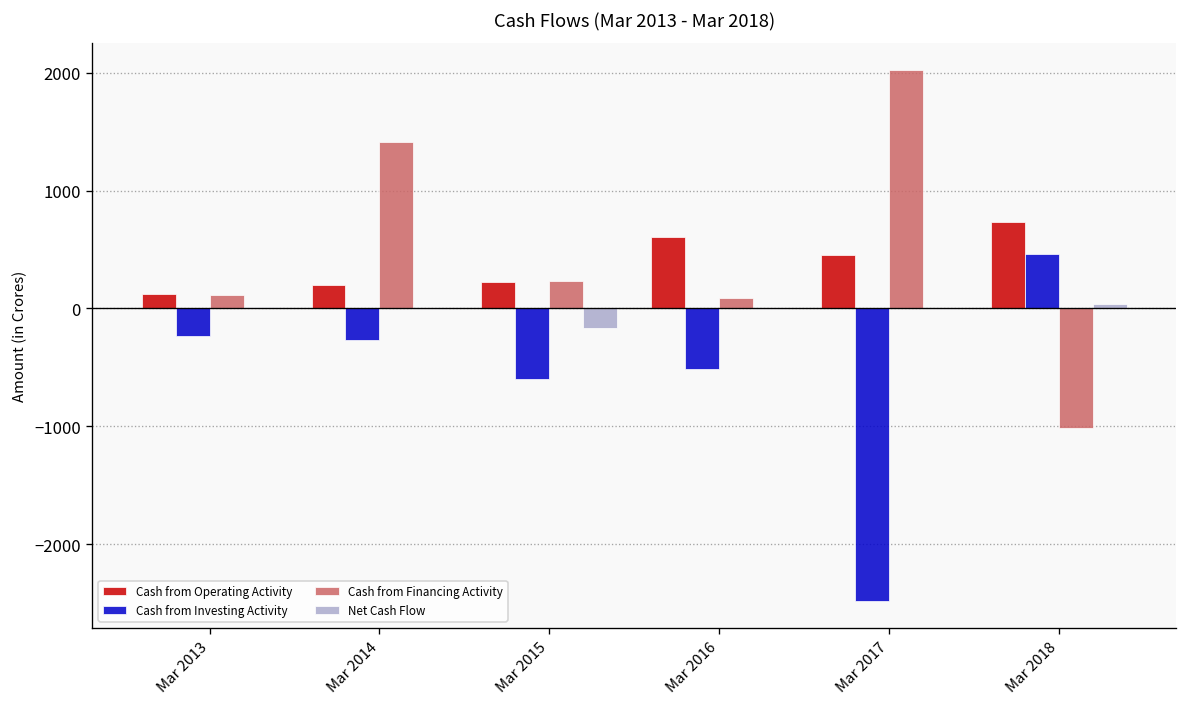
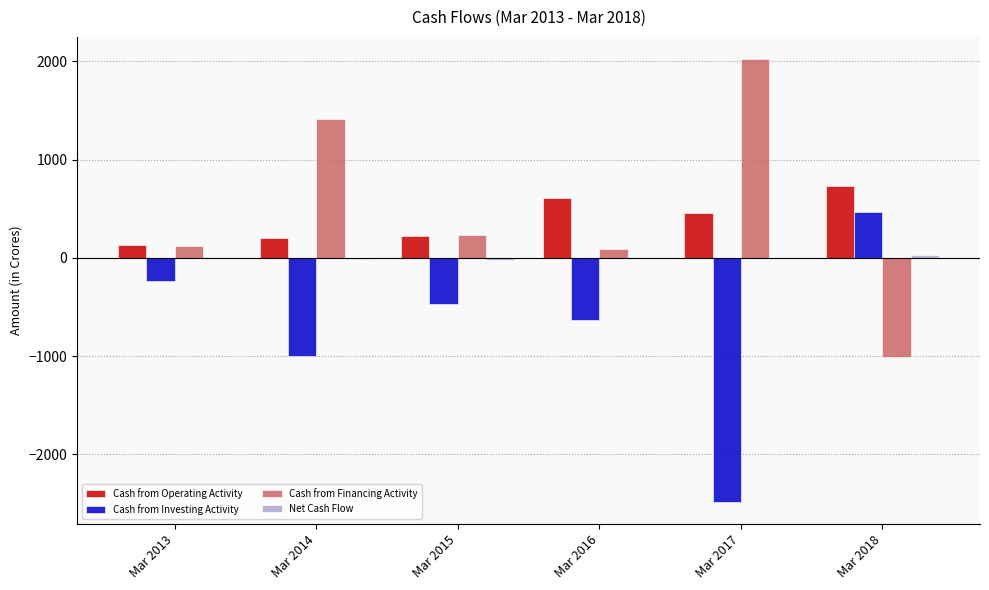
  {
    "Cash from Operating Activity": {
      "Mar 2013": 100,
      "Mar 2014": 200,
      "Mar 2015": 200,
      "Mar 2016": 600,
      "Mar 2017": 500,
      "Mar 2018": 700
    },
    "Cash from Investing Activity": {
      "Mar 2013": -200,
-     "Mar 2014": -300,
-     "Mar 2015": -600,
-     "Mar 2016": -500,
+     "Mar 2014": -1000,
+     "Mar 2015": -500,
+     "Mar 2016": -600,
      "Mar 2017": -2500,
      "Mar 2018": 500
    },
    "Cash from Financing Activity": {
      "Mar 2013": 100,
      "Mar 2014": 1400,
      "Mar 2015": 200,
      "Mar 2016": 100,
      "Mar 2017": 2000,
      "Mar 2018": -1000
    },
    "Net Cash Flow": {
-     "Mar 2015": -200,
+     "Mar 2015": 0,
      "Mar 2018": 0
    }
  }
